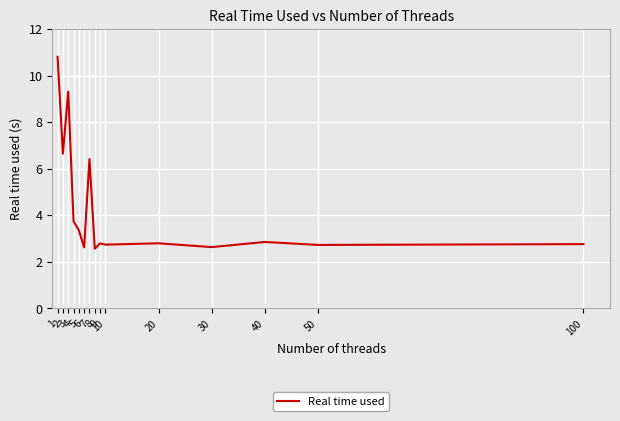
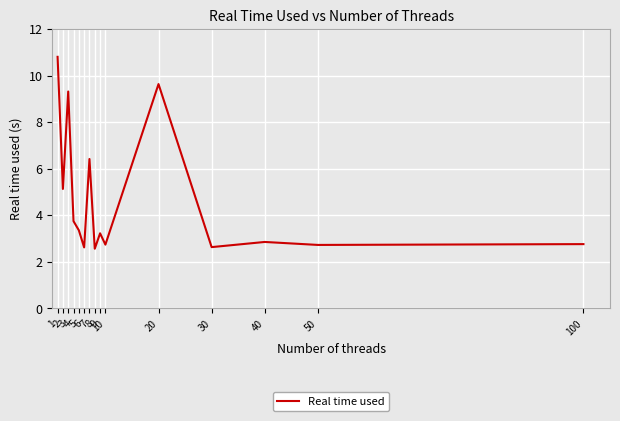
  {
    "1": 10.8,
-   "2": 6.7,
+   "2": 5.1,
    "3": 9.3,
    "4": 3.7,
    "5": 3.4,
    "6": 2.6,
    "7": 6.4,
    "8": 2.6,
-   "9": 2.8,
+   "9": 3.2,
    "10": 2.7,
-   "20": 2.8,
+   "20": 9.6,
    "30": 2.6,
    "40": 2.9,
    "50": 2.7,
    "100": 2.8
  }
